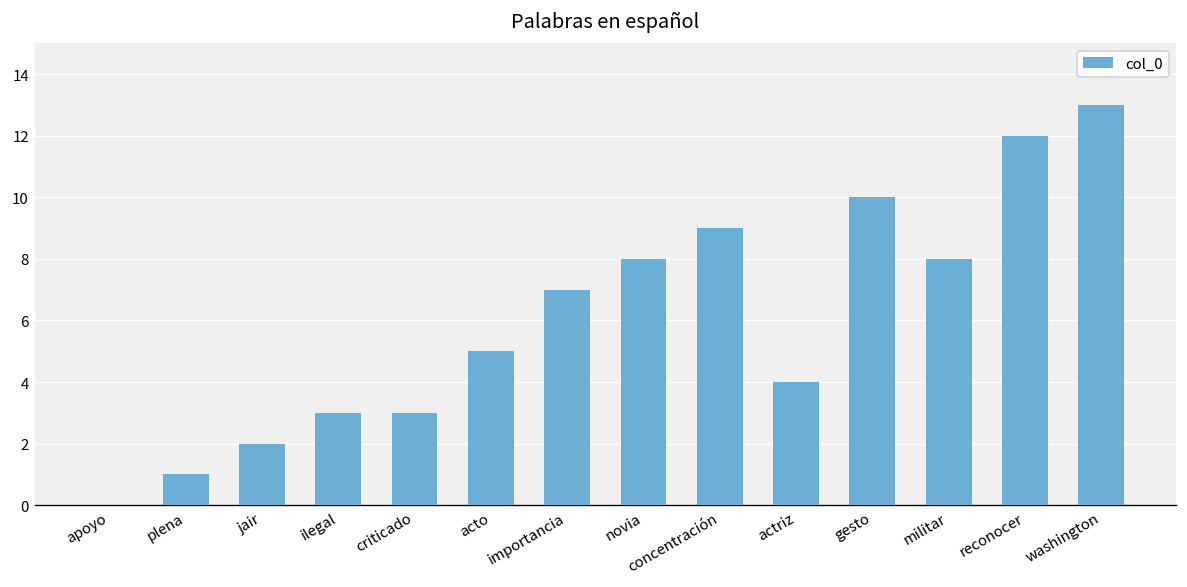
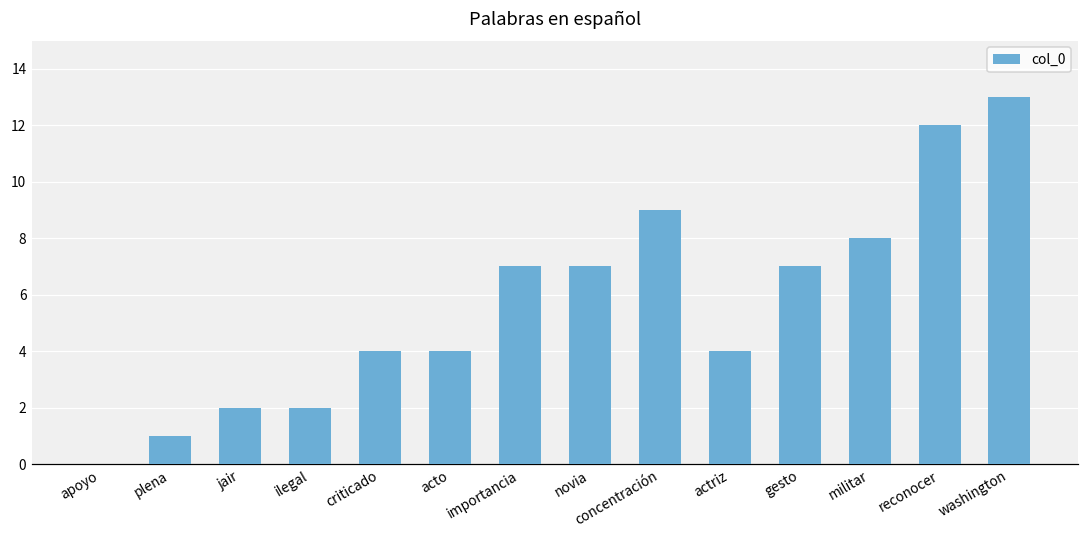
  {
    "apoyo": 0,
    "plena": 1,
    "jair": 2,
-   "ilegal": 3,
-   "criticado": 3,
-   "acto": 5,
+   "ilegal": 2,
+   "criticado": 4,
+   "acto": 4,
    "importancia": 7,
-   "novia": 8,
+   "novia": 7,
    "concentración": 9,
    "actriz": 4,
-   "gesto": 10,
+   "gesto": 7,
    "militar": 8,
    "reconocer": 12,
    "washington": 13
  }
